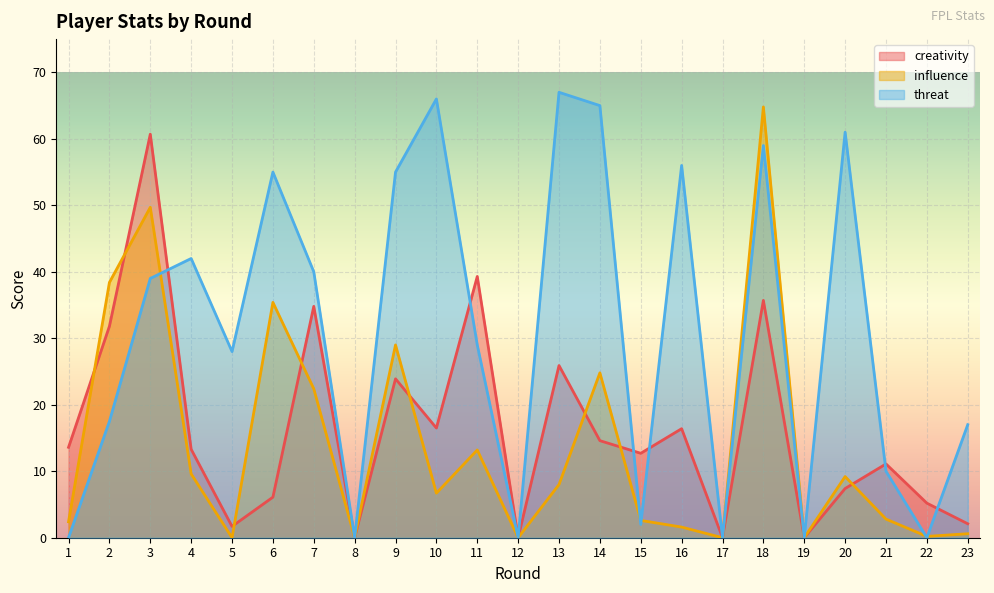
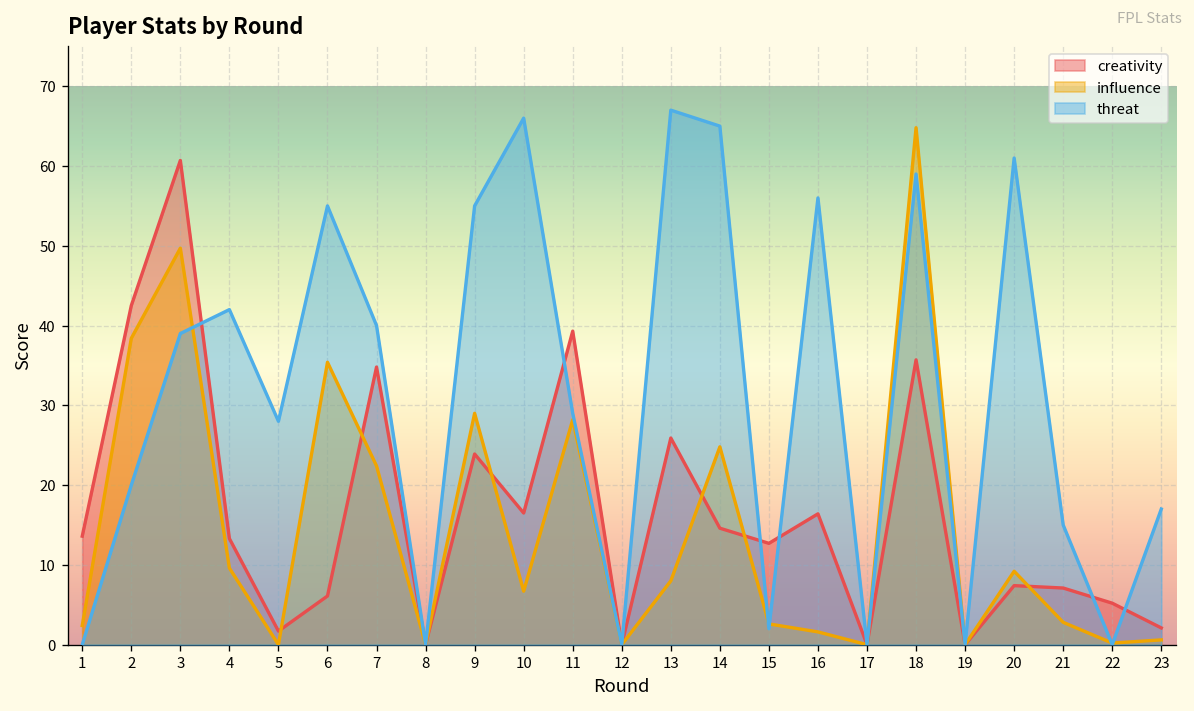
  {
    "creativity": {
      "1": 14,
-     "2": 32,
+     "2": 43,
      "3": 61,
      "4": 13,
      "5": 2,
      "6": 6,
      "7": 35,
      "9": 24,
      "10": 17,
      "11": 39,
      "13": 26,
      "14": 15,
      "15": 13,
      "16": 16,
      "18": 36,
      "20": 7,
-     "21": 11,
+     "21": 7,
      "22": 5,
      "23": 2
    },
    "influence": {
      "1": 2,
      "2": 38,
      "3": 50,
      "4": 10,
      "5": 0,
      "6": 35,
      "7": 22,
      "9": 29,
      "10": 7,
-     "11": 13,
+     "11": 28,
      "13": 8,
      "14": 25,
      "15": 3,
      "16": 2,
      "18": 65,
      "20": 9,
      "21": 3,
      "23": 1
    },
    "threat": {
      "1": 0,
-     "2": 18,
+     "2": 20,
      "3": 39,
      "4": 42,
      "5": 28,
      "6": 55,
      "7": 40,
      "9": 55,
      "10": 66,
      "11": 29,
      "13": 67,
      "14": 65,
      "15": 2,
      "16": 56,
      "18": 59,
      "20": 61,
-     "21": 10,
+     "21": 15,
      "23": 17
    }
  }
